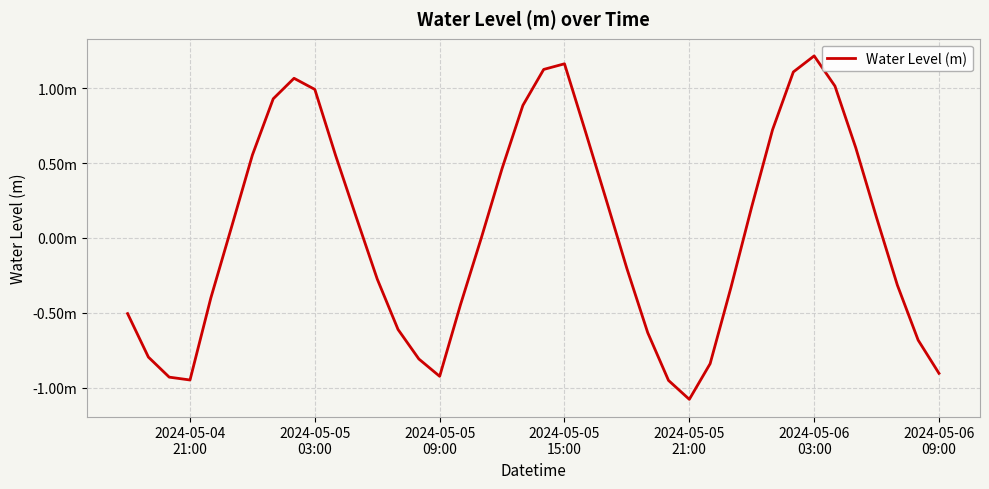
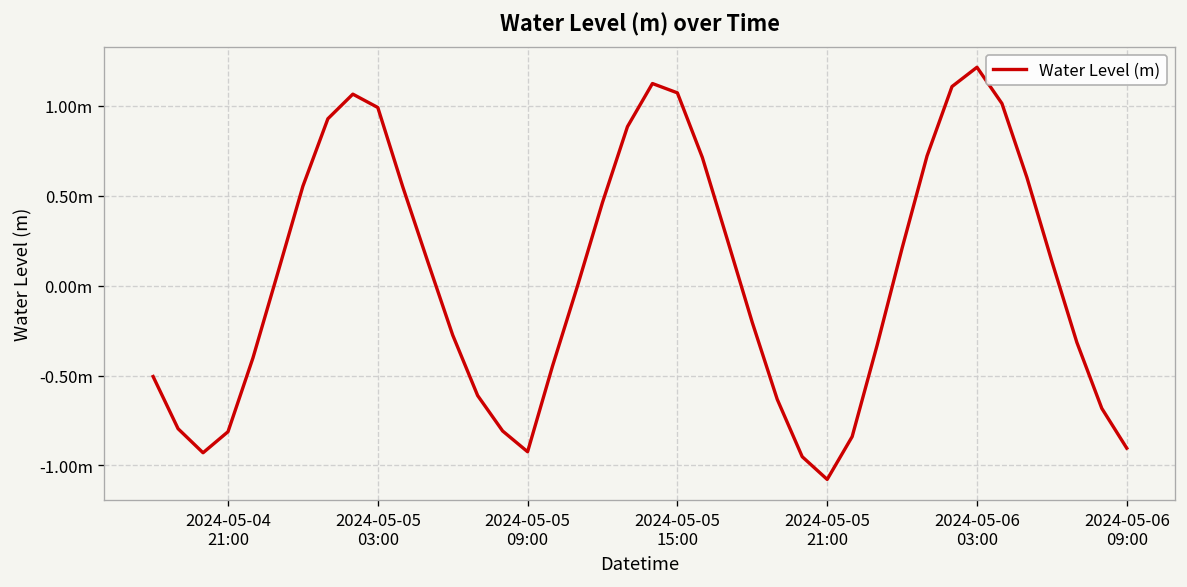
  {
-   "2024-05-04 21:00": "-0.95m",
+   "2024-05-04 21:00": "-0.81m",
    "2024-05-05 03:00": "0.99m",
    "2024-05-05 09:00": "-0.92m",
-   "2024-05-05 15:00": "1.16m",
+   "2024-05-05 15:00": "1.07m",
    "2024-05-05 21:00": "-1.08m",
    "2024-05-06 03:00": "1.22m",
    "2024-05-06 09:00": "-0.90m"
  }
